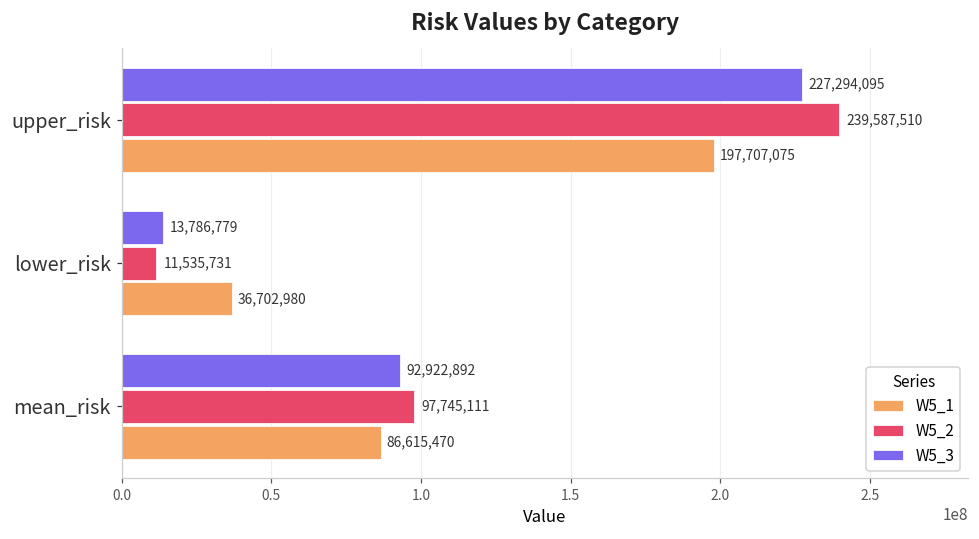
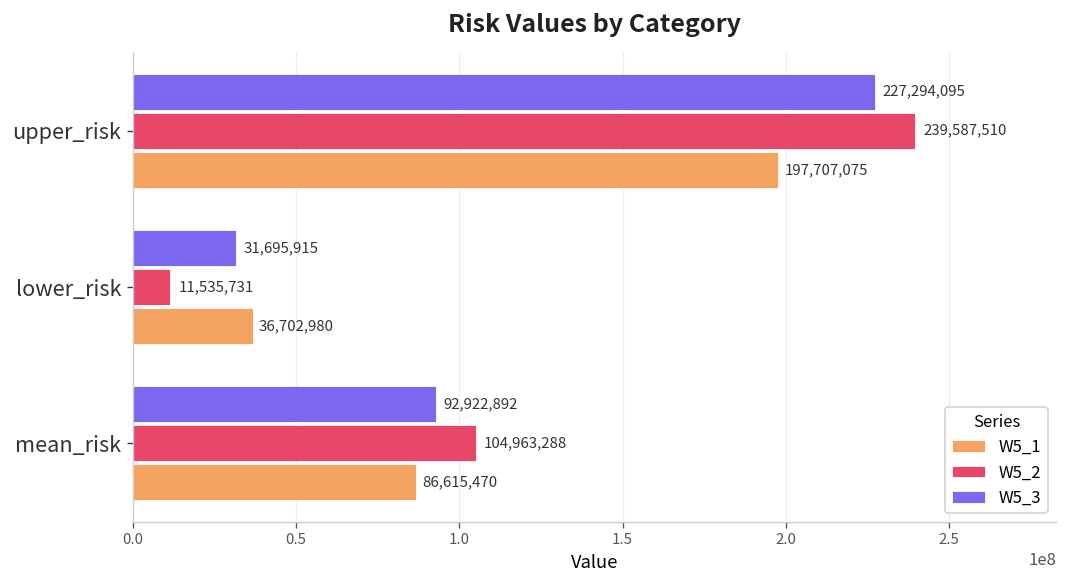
  {
    "W5_1": {
      "upper_risk": "197,707,075",
      "lower_risk": "36,702,980",
      "mean_risk": "86,615,470"
    },
    "W5_2": {
      "upper_risk": "239,587,510",
      "lower_risk": "11,535,731",
-     "mean_risk": "97,745,111"
+     "mean_risk": "104,963,288"
    },
    "W5_3": {
      "upper_risk": "227,294,095",
-     "lower_risk": "13,786,779",
+     "lower_risk": "31,695,915",
      "mean_risk": "92,922,892"
    }
  }
